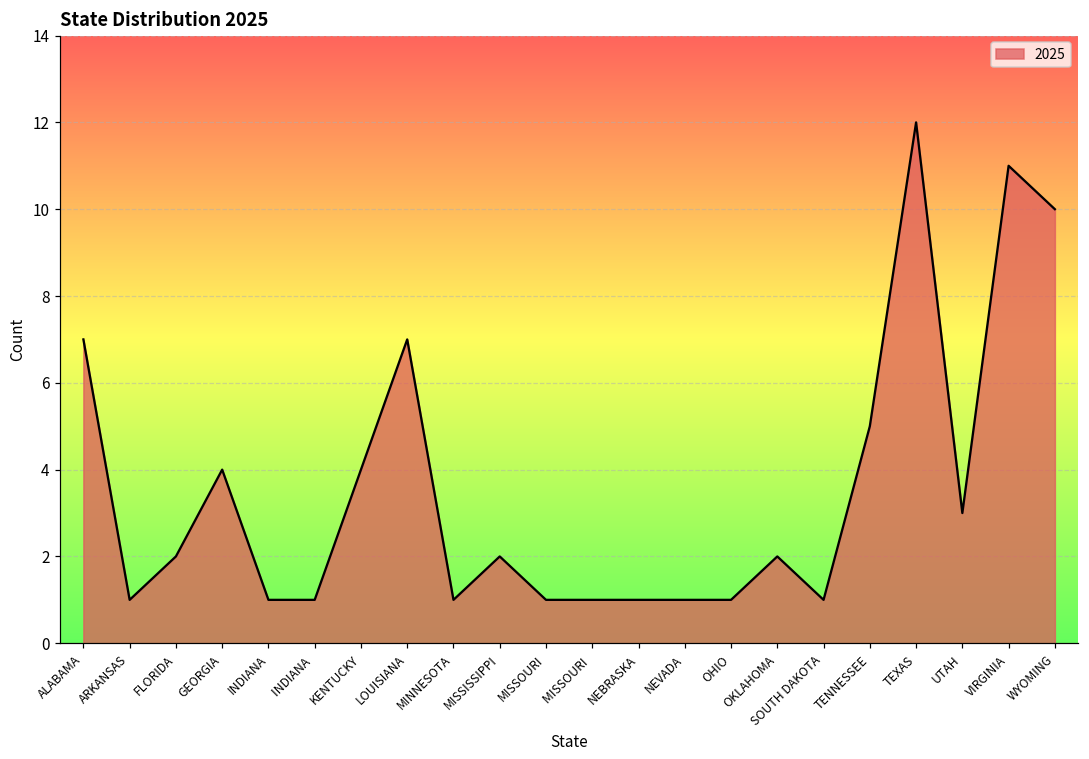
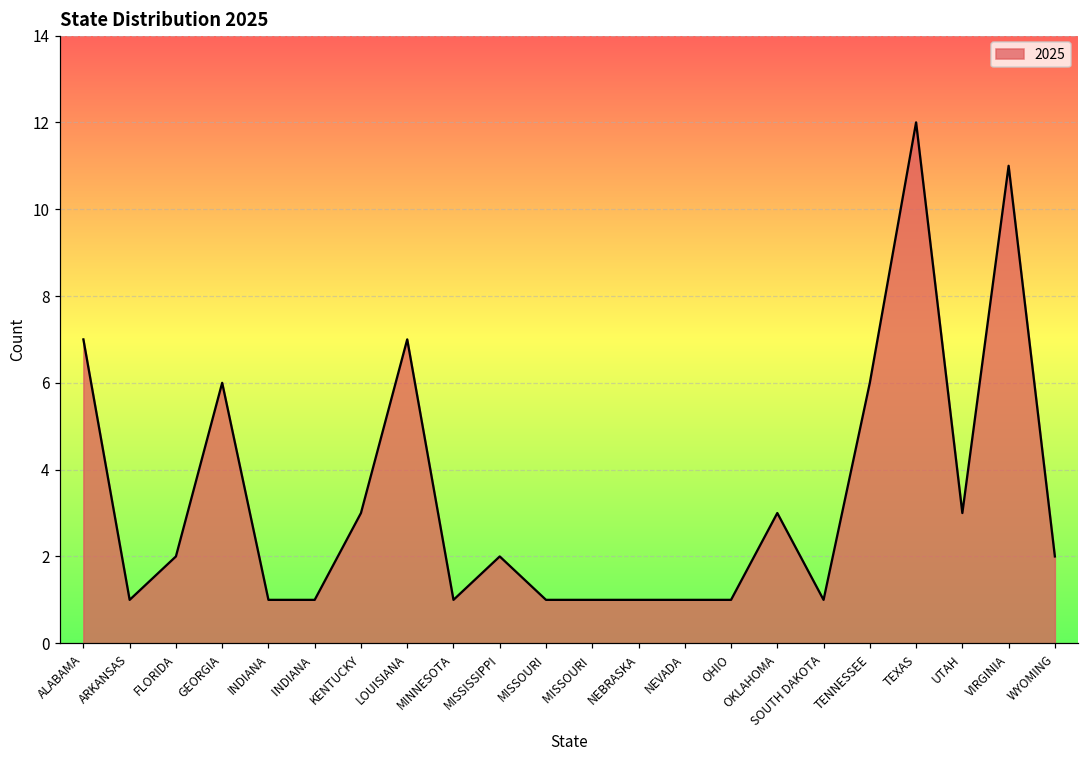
  {
    "ALABAMA": 7,
    "ARKANSAS": 1,
    "FLORIDA": 2,
-   "GEORGIA": 4,
-   "KENTUCKY": 4,
+   "GEORGIA": 6,
+   "KENTUCKY": 3,
    "LOUISIANA": 7,
    "MINNESOTA": 1,
    "MISSISSIPPI": 2,
    "NEBRASKA": 1,
    "NEVADA": 1,
    "OHIO": 1,
-   "OKLAHOMA": 2,
+   "OKLAHOMA": 3,
    "SOUTH DAKOTA": 1,
-   "TENNESSEE": 5,
+   "TENNESSEE": 6,
    "TEXAS": 12,
    "UTAH": 3,
    "VIRGINIA": 11,
-   "WYOMING": 10
+   "WYOMING": 2
  }
